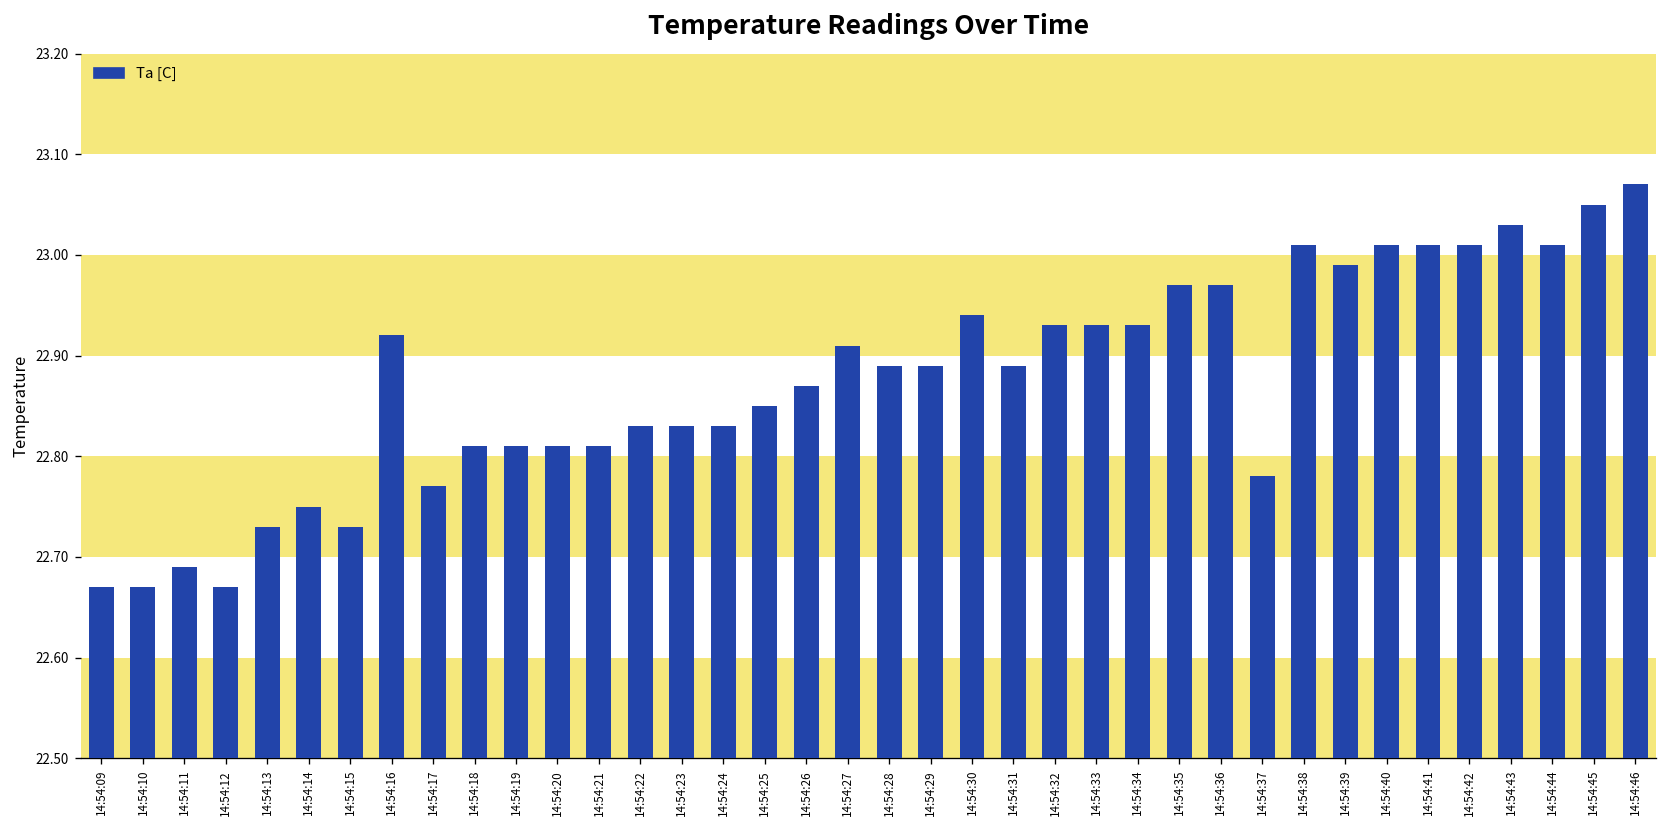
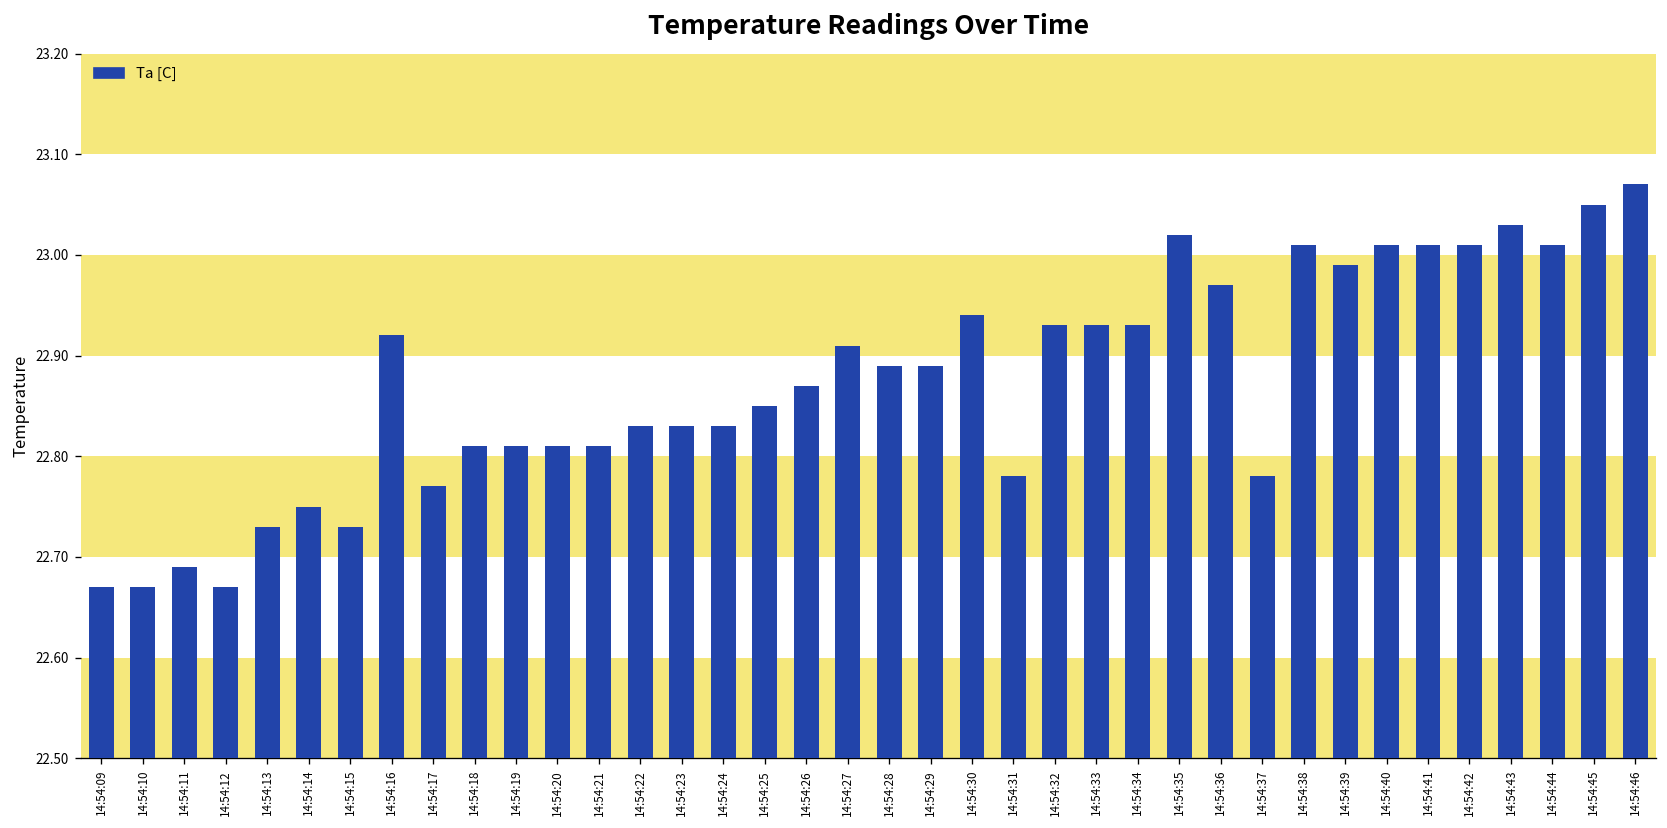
  {
    "14:54:09": 22.67,
    "14:54:10": 22.67,
    "14:54:11": 22.69,
    "14:54:12": 22.67,
    "14:54:13": 22.73,
    "14:54:14": 22.75,
    "14:54:15": 22.73,
    "14:54:16": 22.92,
    "14:54:17": 22.77,
    "14:54:18": 22.81,
    "14:54:19": 22.81,
    "14:54:20": 22.81,
    "14:54:21": 22.81,
    "14:54:22": 22.83,
    "14:54:23": 22.83,
    "14:54:24": 22.83,
    "14:54:25": 22.85,
    "14:54:26": 22.87,
    "14:54:27": 22.91,
    "14:54:28": 22.89,
    "14:54:29": 22.89,
    "14:54:30": 22.94,
-   "14:54:31": 22.89,
+   "14:54:31": 22.78,
    "14:54:32": 22.93,
    "14:54:33": 22.93,
    "14:54:34": 22.93,
-   "14:54:35": 22.97,
+   "14:54:35": 23.02,
    "14:54:36": 22.97,
    "14:54:37": 22.78,
    "14:54:38": 23.01,
    "14:54:39": 22.99,
    "14:54:40": 23.01,
    "14:54:41": 23.01,
    "14:54:42": 23.01,
    "14:54:43": 23.03,
    "14:54:44": 23.01,
    "14:54:45": 23.05,
    "14:54:46": 23.07
  }
